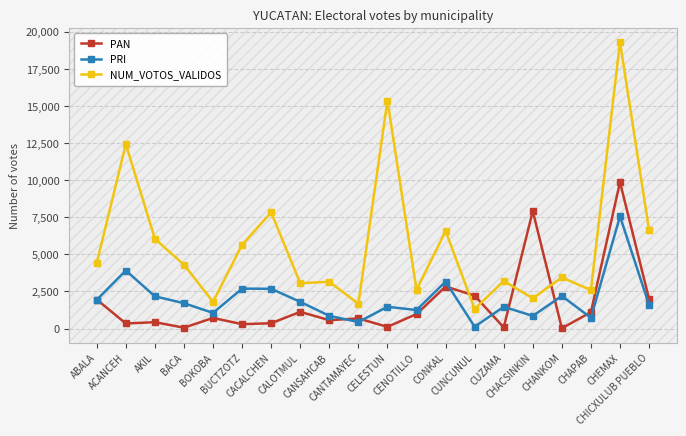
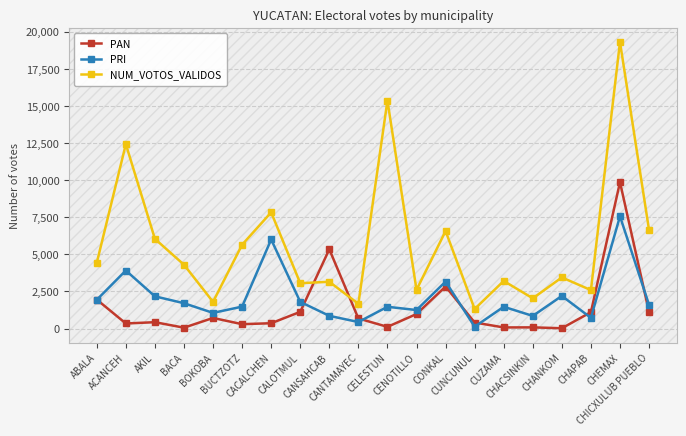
  {
    "PAN": {
      "ACANCEH": "300",
      "AKIL": "400",
      "BACA": "100",
      "BOKOBA": "700",
      "BUCTZOTZ": "300",
      "CACALCHEN": "400",
      "CALOTMUL": "1,100",
-     "CANSAHCAB": "600",
+     "CANSAHCAB": "5,300",
      "CANTAMAYEC": "700",
      "CELESTUN": "100",
      "CENOTILLO": "1,000",
      "CONKAL": "2,800",
-     "CUNCUNUL": "2,200",
+     "CUNCUNUL": "400",
      "CUZAMA": "100",
-     "CHACSINKIN": "7,900",
+     "CHACSINKIN": "100",
      "CHANKOM": "0",
      "CHAPAB": "1,100",
      "CHEMAX": "9,900",
-     "CHICXULUB PUEBLO": "2,000"
+     "CHICXULUB PUEBLO": "1,100"
    },
    "PRI": {
      "ACANCEH": "3,900",
      "AKIL": "2,200",
      "BACA": "1,700",
      "BOKOBA": "1,100",
-     "BUCTZOTZ": "2,700",
-     "CACALCHEN": "2,700",
+     "BUCTZOTZ": "1,500",
+     "CACALCHEN": "6,000",
      "CALOTMUL": "1,800",
      "CANSAHCAB": "900",
      "CANTAMAYEC": "400",
      "CELESTUN": "1,500",
      "CENOTILLO": "1,200",
      "CONKAL": "3,200",
      "CUNCUNUL": "100",
      "CUZAMA": "1,500",
      "CHACSINKIN": "900",
      "CHANKOM": "2,200",
      "CHAPAB": "700",
      "CHEMAX": "7,600",
      "CHICXULUB PUEBLO": "1,600"
    },
    "NUM_VOTOS_VALIDOS": {
      "ABALA": "4,400",
      "ACANCEH": "12,400",
      "AKIL": "6,000",
      "BACA": "4,300",
      "BOKOBA": "1,800",
      "BUCTZOTZ": "5,600",
      "CACALCHEN": "7,800",
      "CALOTMUL": "3,100",
      "CANSAHCAB": "3,200",
      "CANTAMAYEC": "1,700",
      "CELESTUN": "15,400",
      "CENOTILLO": "2,600",
      "CONKAL": "6,600",
      "CUNCUNUL": "1,300",
      "CUZAMA": "3,200",
      "CHACSINKIN": "2,000",
      "CHANKOM": "3,400",
      "CHAPAB": "2,600",
      "CHEMAX": "19,300",
      "CHICXULUB PUEBLO": "6,600"
    }
  }
